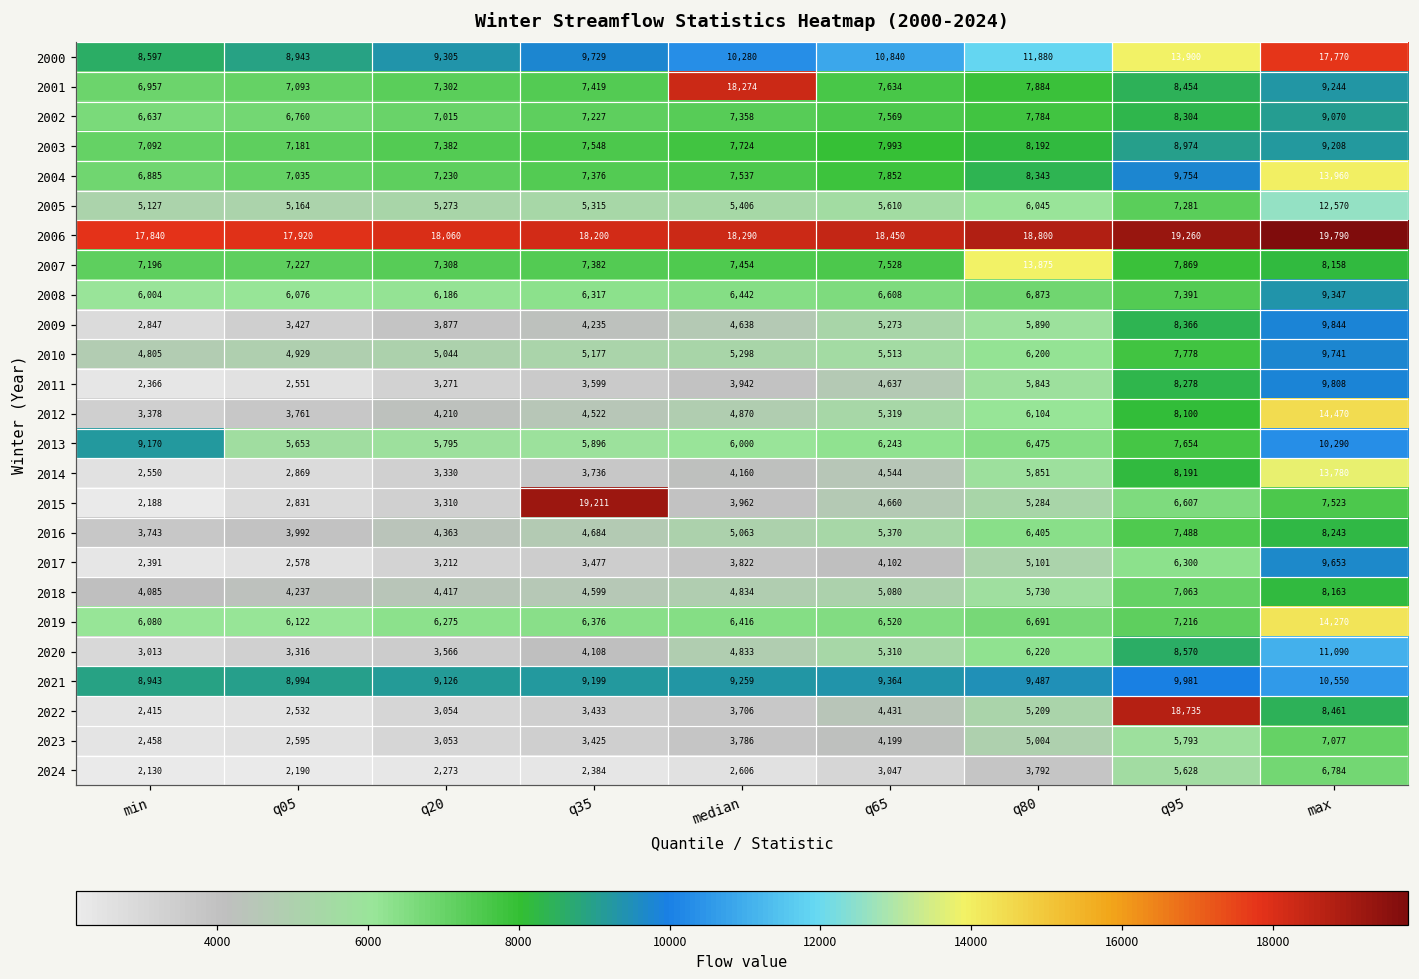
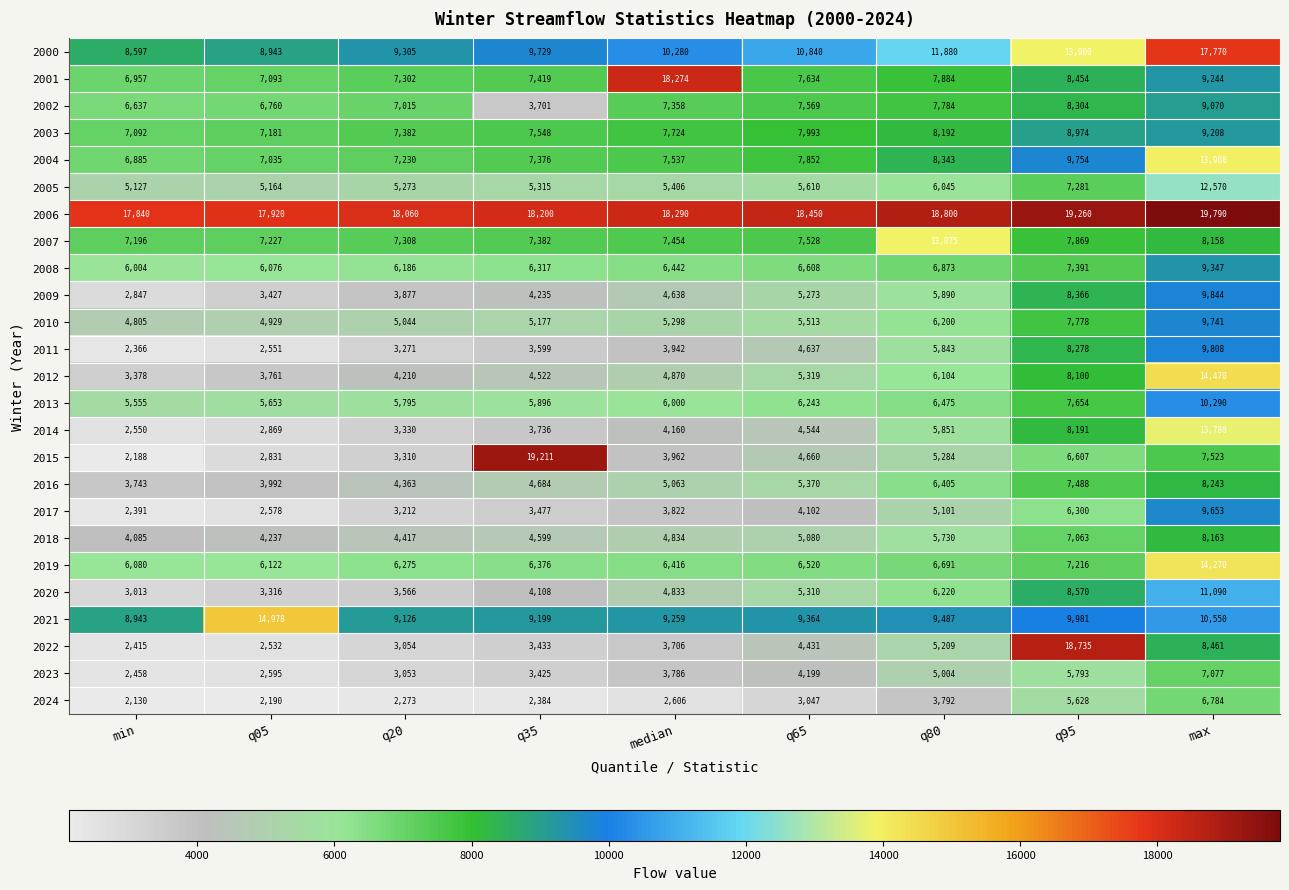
  {
    "2002": {
      "min": "6,637",
      "q05": "6,760",
      "q20": "7,015",
-     "q35": "7,227",
+     "q35": "3,701",
      "median": "7,358",
      "q65": "7,569",
      "q80": "7,784",
      "q95": "8,304",
      "max": "9,070"
    },
    "2013": {
-     "min": "9,170",
+     "min": "5,555",
      "q05": "5,653",
      "q20": "5,795",
      "q35": "5,896",
      "median": "6,000",
      "q65": "6,243",
      "q80": "6,475",
      "q95": "7,654",
      "max": "10,290"
    },
    "2021": {
      "min": "8,943",
-     "q05": "8,994",
+     "q05": "14,978",
      "q20": "9,126",
      "q35": "9,199",
      "median": "9,259",
      "q65": "9,364",
      "q80": "9,487",
      "q95": "9,981",
      "max": "10,550"
    }
  }
